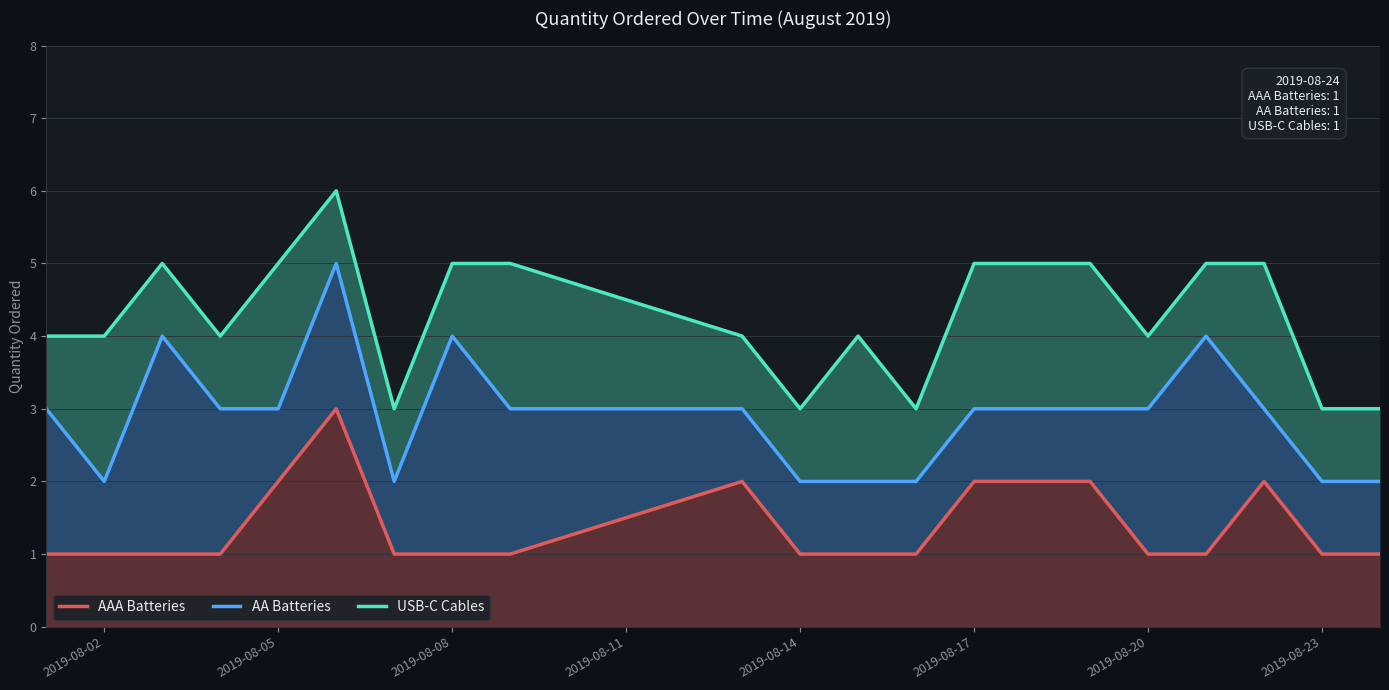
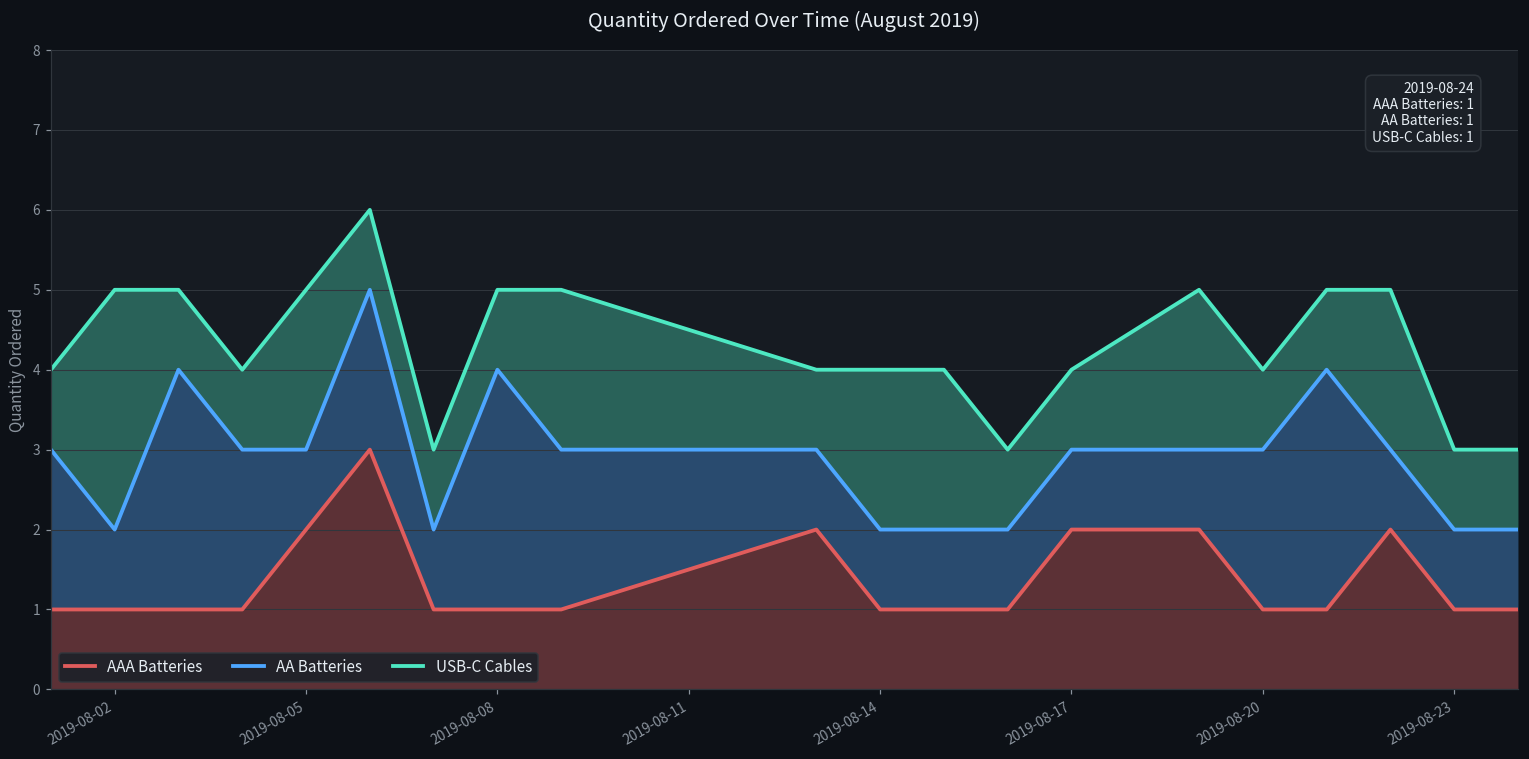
  {
    "AAA Batteries": {
      "2019-08-02": 1,
      "2019-08-05": 2,
      "2019-08-08": 1,
      "2019-08-14": 1,
      "2019-08-17": 2,
      "2019-08-20": 1,
      "2019-08-23": 1
    },
    "AA Batteries": {
      "2019-08-02": 1,
      "2019-08-05": 1,
      "2019-08-08": 3,
      "2019-08-14": 1,
      "2019-08-17": 1,
      "2019-08-20": 2,
      "2019-08-23": 1
    },
    "USB-C Cables": {
-     "2019-08-02": 2,
+     "2019-08-02": 3,
      "2019-08-05": 2,
      "2019-08-08": 1,
-     "2019-08-14": 1,
-     "2019-08-17": 2,
+     "2019-08-14": 2,
+     "2019-08-17": 1,
      "2019-08-20": 1,
      "2019-08-23": 1
    }
  }
